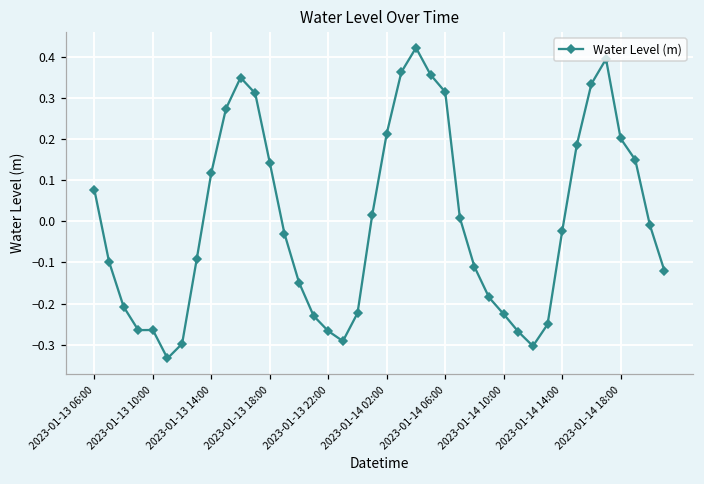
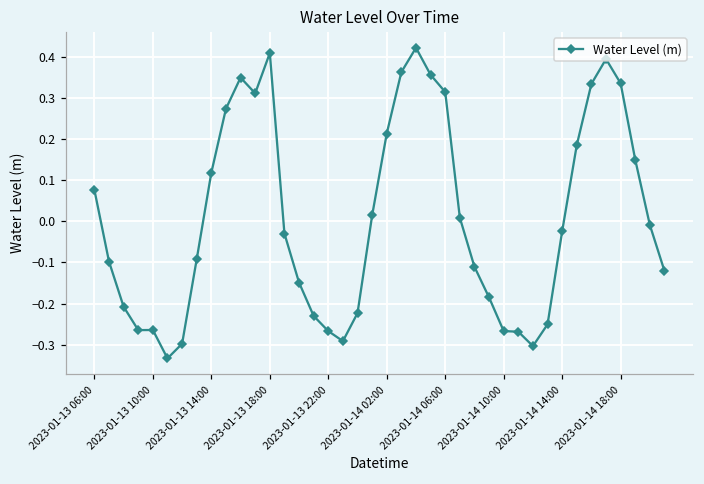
  {
    "2023-01-13 06:00": 0.08,
    "2023-01-13 10:00": -0.26,
    "2023-01-13 14:00": 0.12,
-   "2023-01-13 18:00": 0.14,
+   "2023-01-13 18:00": 0.41,
    "2023-01-13 22:00": -0.27,
    "2023-01-14 02:00": 0.21,
    "2023-01-14 06:00": 0.31,
-   "2023-01-14 10:00": -0.23,
+   "2023-01-14 10:00": -0.27,
    "2023-01-14 14:00": -0.02,
-   "2023-01-14 18:00": 0.20
+   "2023-01-14 18:00": 0.33
  }
